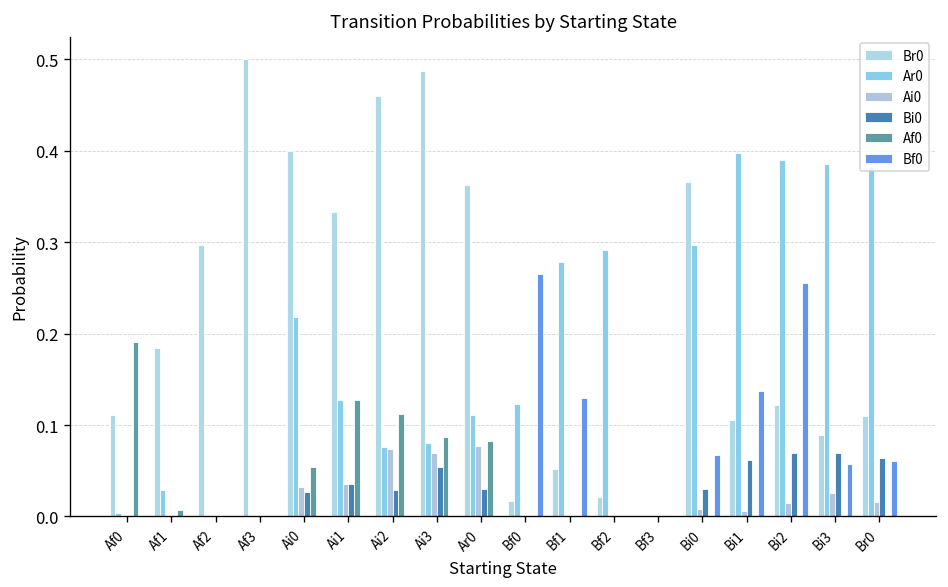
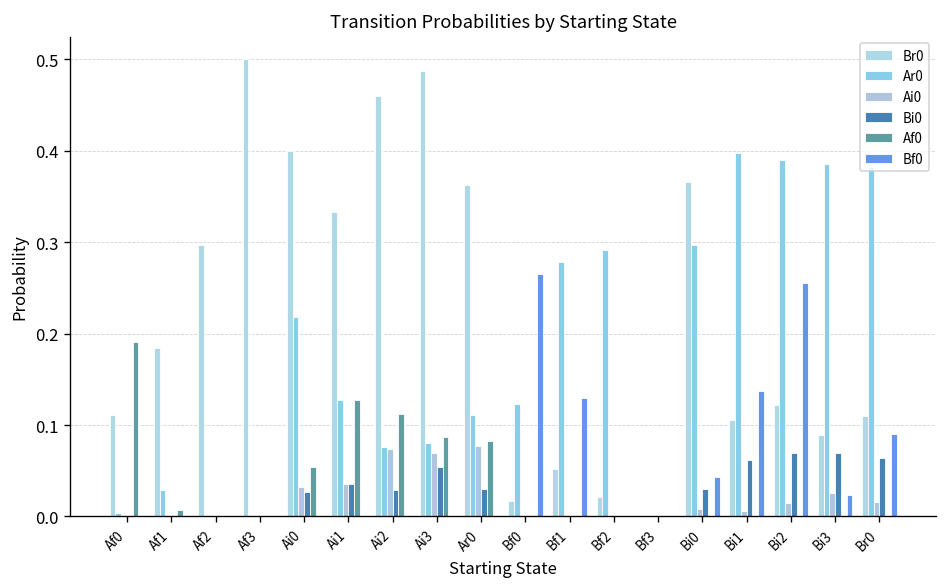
  {
    "Bf0": {
      "Af0": 0.00,
      "Af1": 0.00,
      "Af2": 0.00,
      "Af3": 0.00,
      "Ai0": 0.00,
      "Ai1": 0.00,
      "Ai2": 0.00,
      "Ai3": 0.00,
      "Ar0": 0.00,
      "Bf0": 0.26,
      "Bf1": 0.13,
      "Bf2": 0.00,
      "Bf3": 0.00,
-     "Bi0": 0.07,
+     "Bi0": 0.04,
      "Bi1": 0.14,
      "Bi2": 0.26,
-     "Bi3": 0.06,
-     "Br0": 0.06
+     "Bi3": 0.02,
+     "Br0": 0.09
    }
  }
